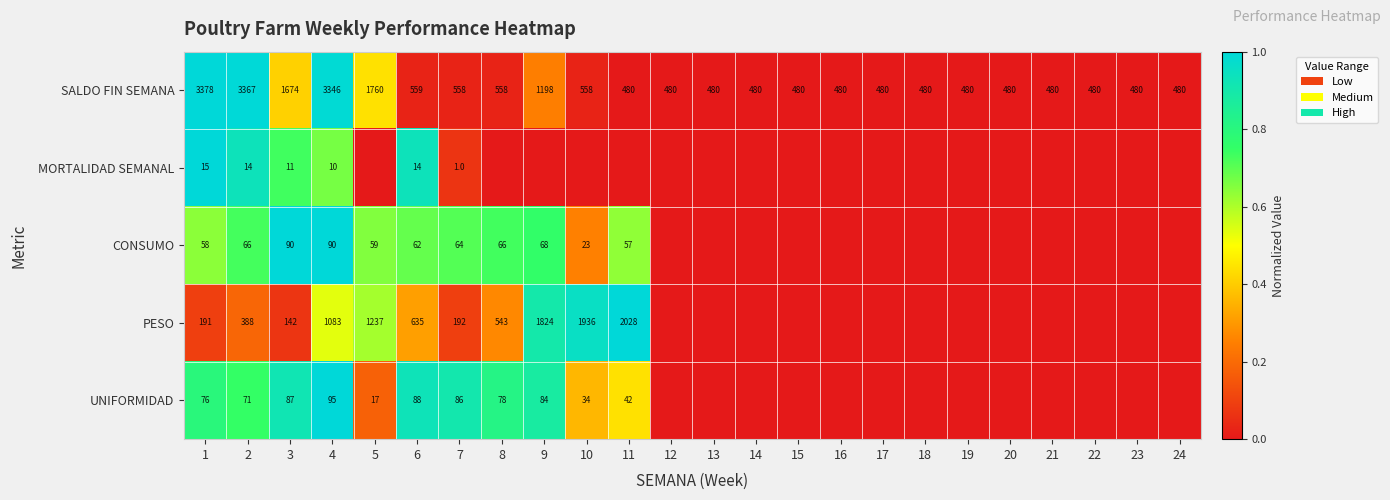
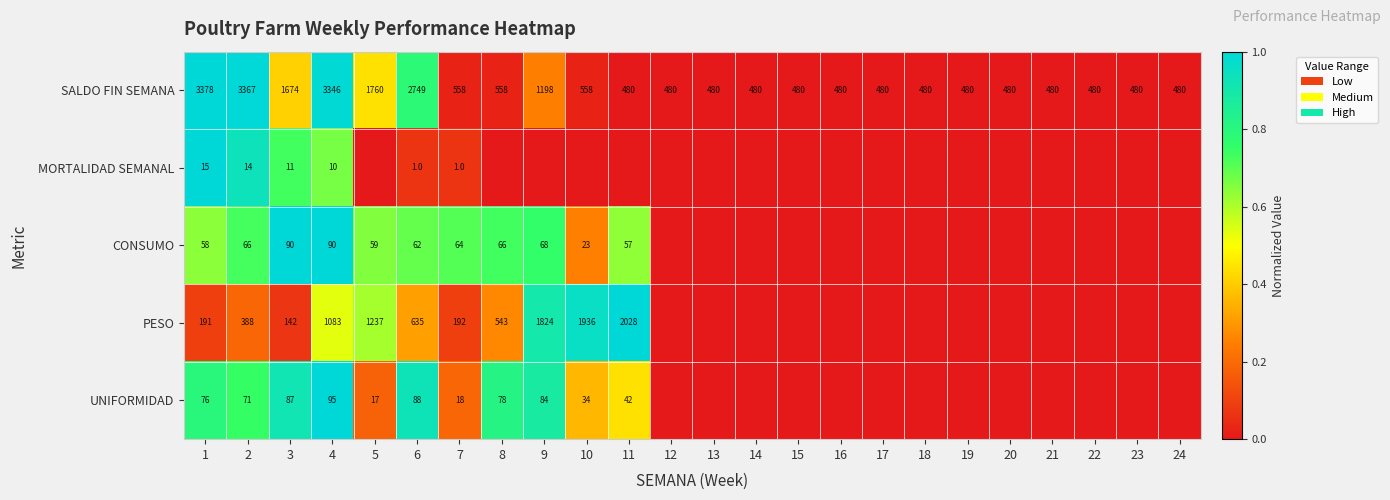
  {
    "SALDO FIN SEMANA": {
      "1": 3378,
      "2": 3367,
      "3": 1674,
      "4": 3346,
      "5": 1760,
-     "6": 559,
+     "6": 2749,
      "7": 558,
      "8": 558,
      "9": 1198,
      "10": 558,
      "11": 480,
      "12": 480,
      "13": 480,
      "14": 480,
      "15": 480,
      "16": 480,
      "17": 480,
      "18": 480,
      "19": 480,
      "20": 480,
      "21": 480,
      "22": 480,
      "23": 480,
      "24": 480
    },
    "MORTALIDAD SEMANAL": {
      "1": 15,
      "2": 14,
      "3": 11,
      "4": 10,
-     "6": 14,
+     "6": 1.0,
      "7": 1.0
    },
    "CONSUMO": {
      "1": 58,
      "2": 66,
      "3": 90,
      "4": 90,
      "5": 59,
      "6": 62,
      "7": 64,
      "8": 66,
      "9": 68,
      "10": 23,
      "11": 57
    },
    "PESO": {
      "1": 191,
      "2": 388,
      "3": 142,
      "4": 1083,
      "5": 1237,
      "6": 635,
      "7": 192,
      "8": 543,
      "9": 1824,
      "10": 1936,
      "11": 2028
    },
    "UNIFORMIDAD": {
      "1": 76,
      "2": 71,
      "3": 87,
      "4": 95,
      "5": 17,
      "6": 88,
-     "7": 86,
+     "7": 18,
      "8": 78,
      "9": 84,
      "10": 34,
      "11": 42
    }
  }
